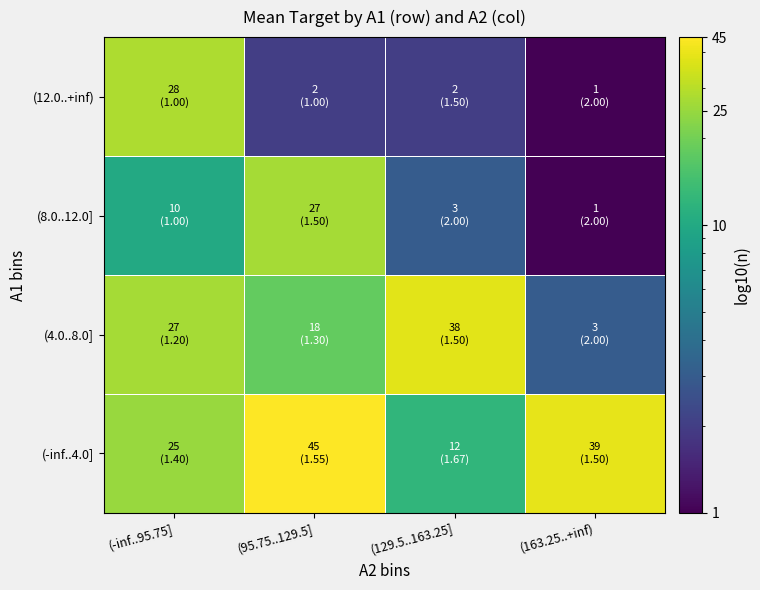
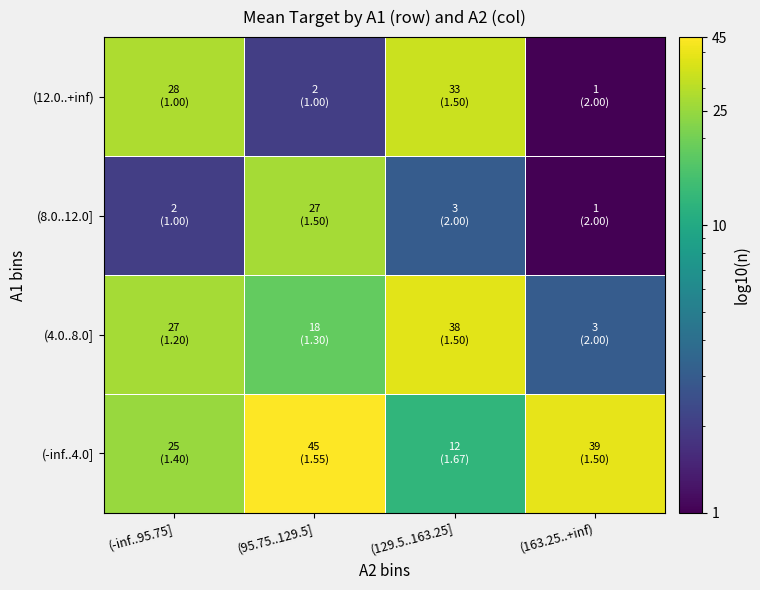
  {
    "(12.0..+inf)": {
-     "(129.5..163.25]": 2
+     "(129.5..163.25]": 33
    },
    "(8.0..12.0]": {
-     "(-inf..95.75]": 10
+     "(-inf..95.75]": 2
    }
  }
